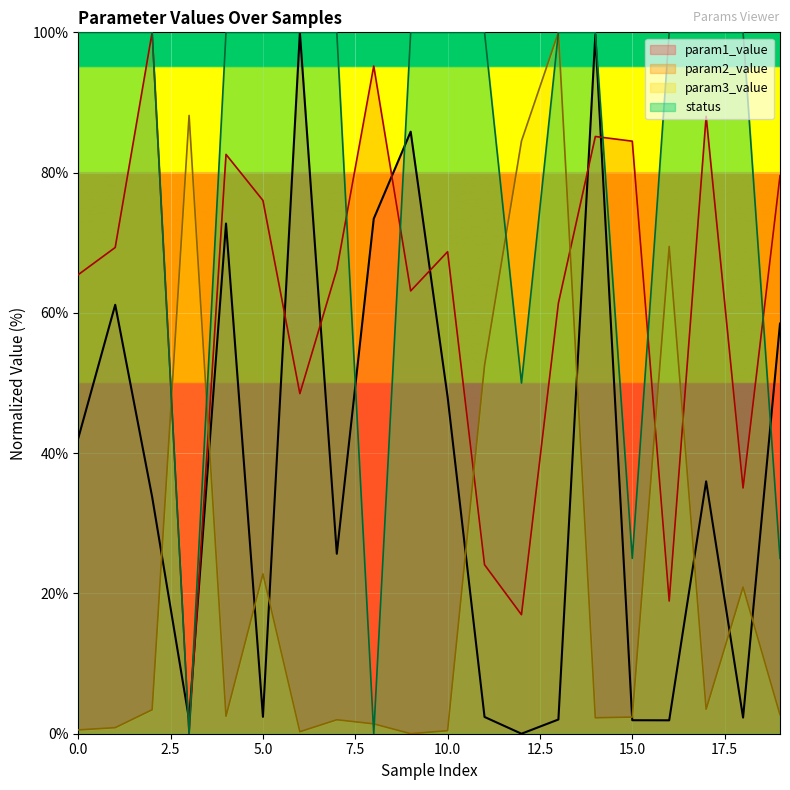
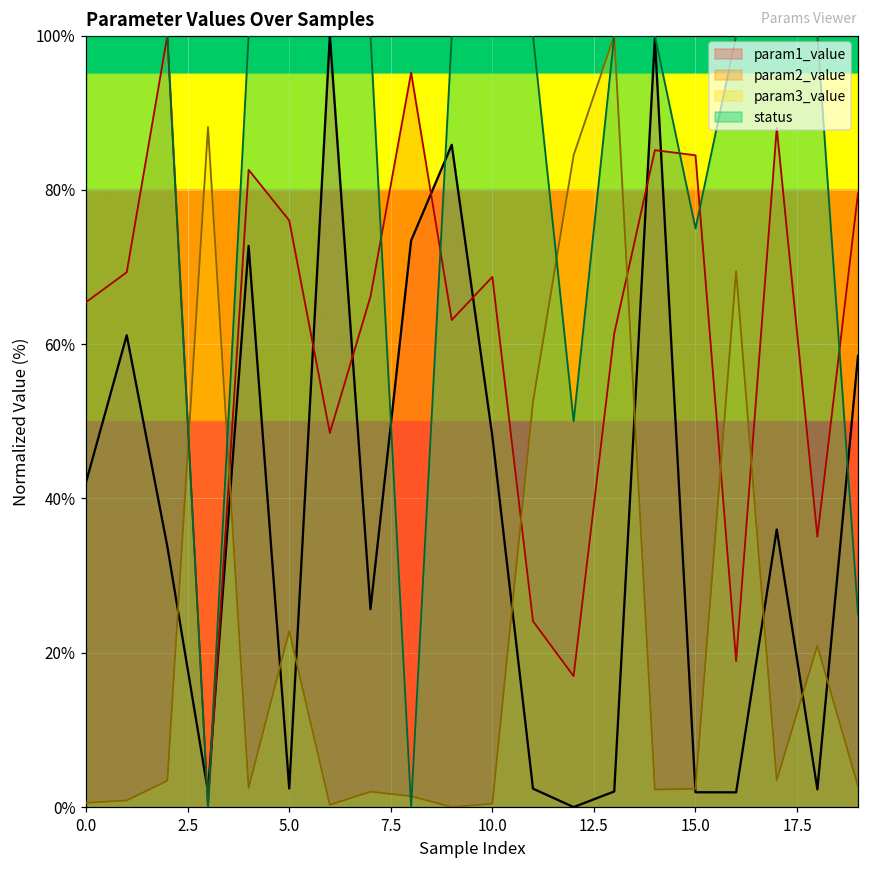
  {
    "status": {
      "0.0": "100%",
      "5.0": "100%",
      "10.0": "100%",
-     "15.0": "25%"
+     "15.0": "75%"
    }
  }
